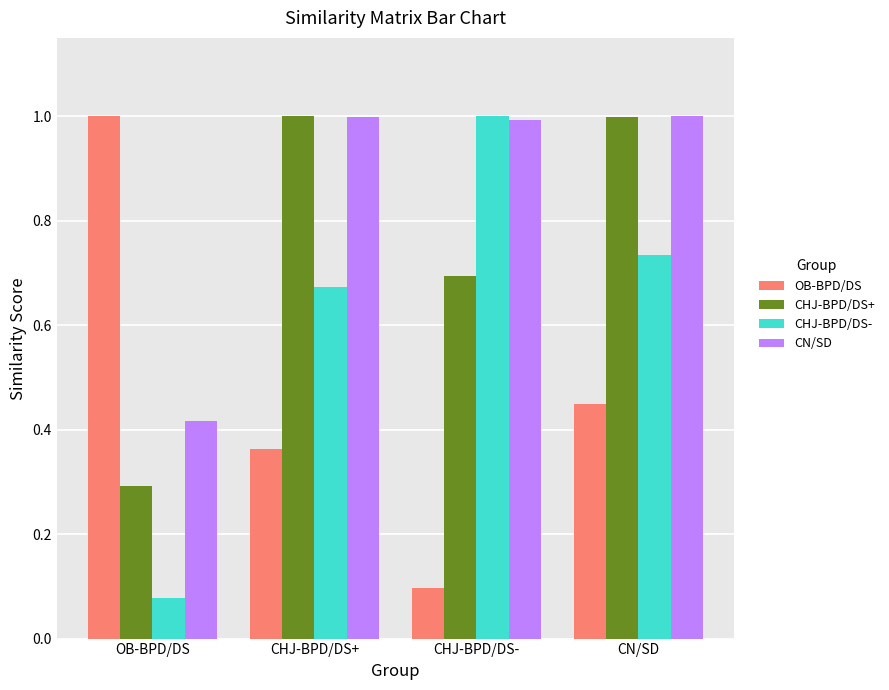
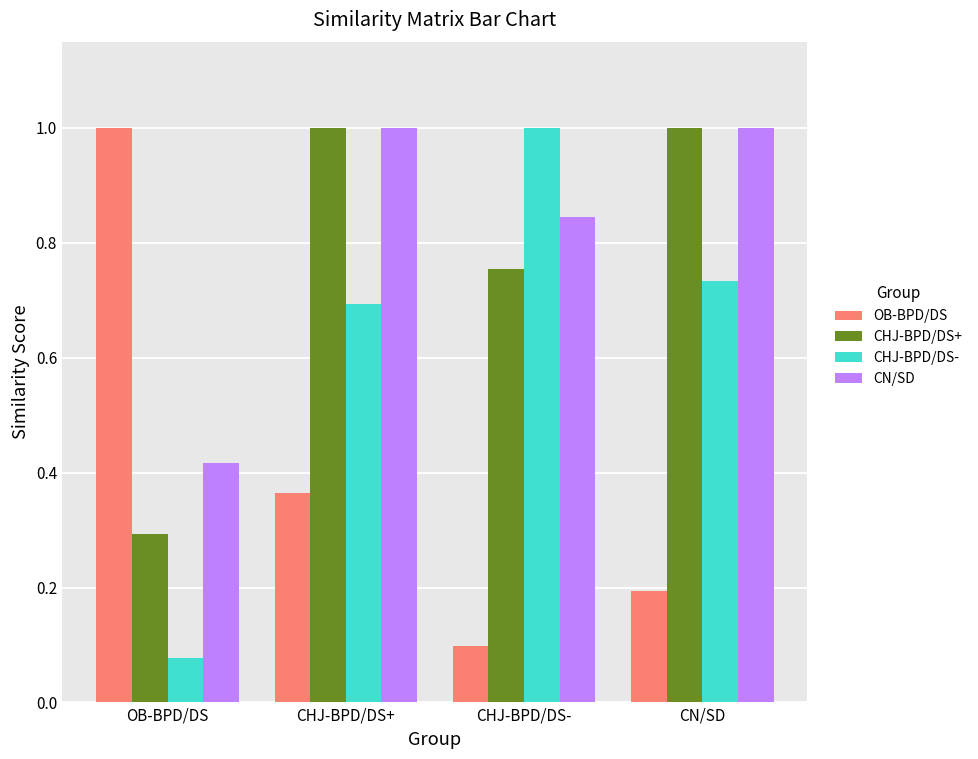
  {
    "OB-BPD/DS": {
      "OB-BPD/DS": 1.00,
      "CHJ-BPD/DS+": 0.36,
      "CHJ-BPD/DS-": 0.10,
-     "CN/SD": 0.45
+     "CN/SD": 0.19
    },
    "CHJ-BPD/DS+": {
      "OB-BPD/DS": 0.29,
      "CHJ-BPD/DS+": 1.00,
-     "CHJ-BPD/DS-": 0.69,
+     "CHJ-BPD/DS-": 0.75,
      "CN/SD": 1.00
    },
    "CHJ-BPD/DS-": {
      "OB-BPD/DS": 0.08,
-     "CHJ-BPD/DS+": 0.67,
+     "CHJ-BPD/DS+": 0.69,
      "CHJ-BPD/DS-": 1.00,
      "CN/SD": 0.73
    },
    "CN/SD": {
      "OB-BPD/DS": 0.42,
      "CHJ-BPD/DS+": 1.00,
-     "CHJ-BPD/DS-": 0.99,
+     "CHJ-BPD/DS-": 0.85,
      "CN/SD": 1.00
    }
  }
